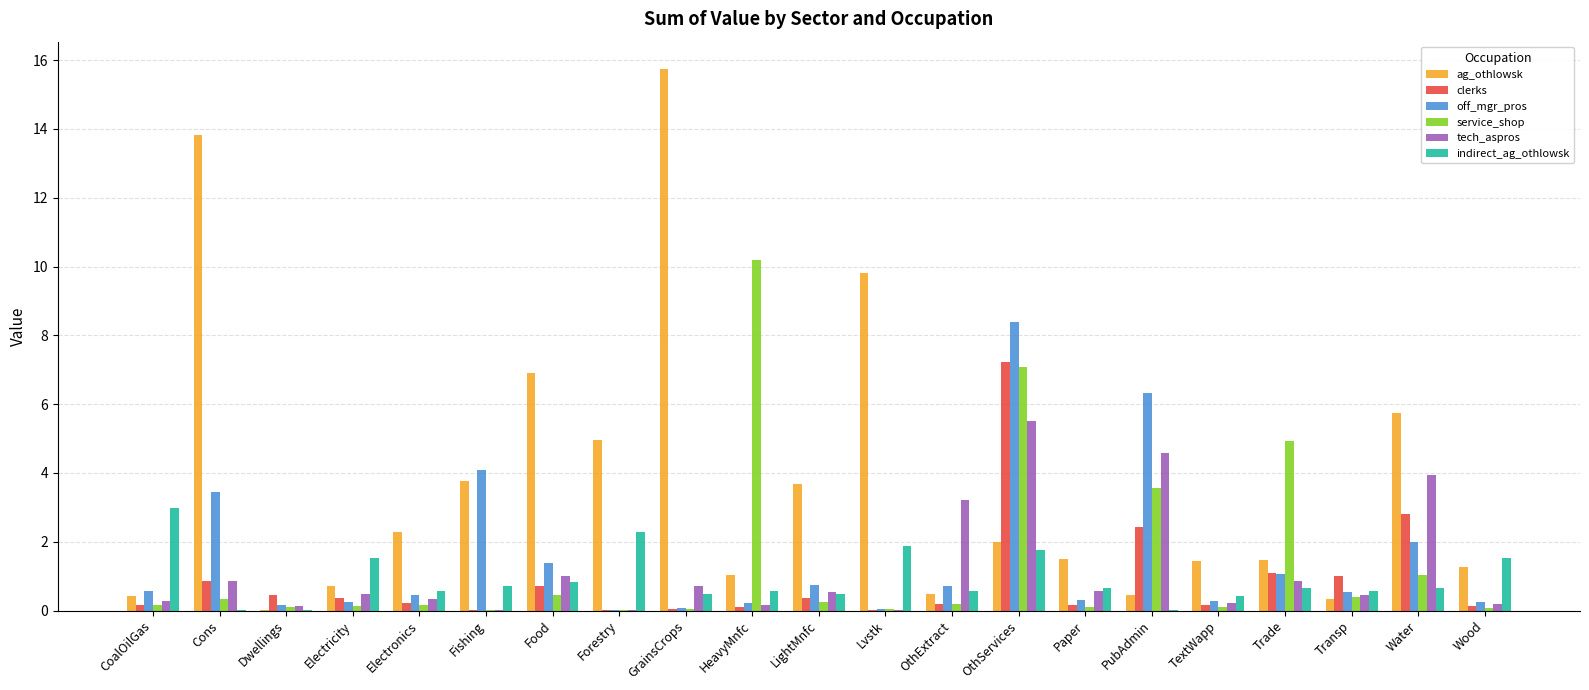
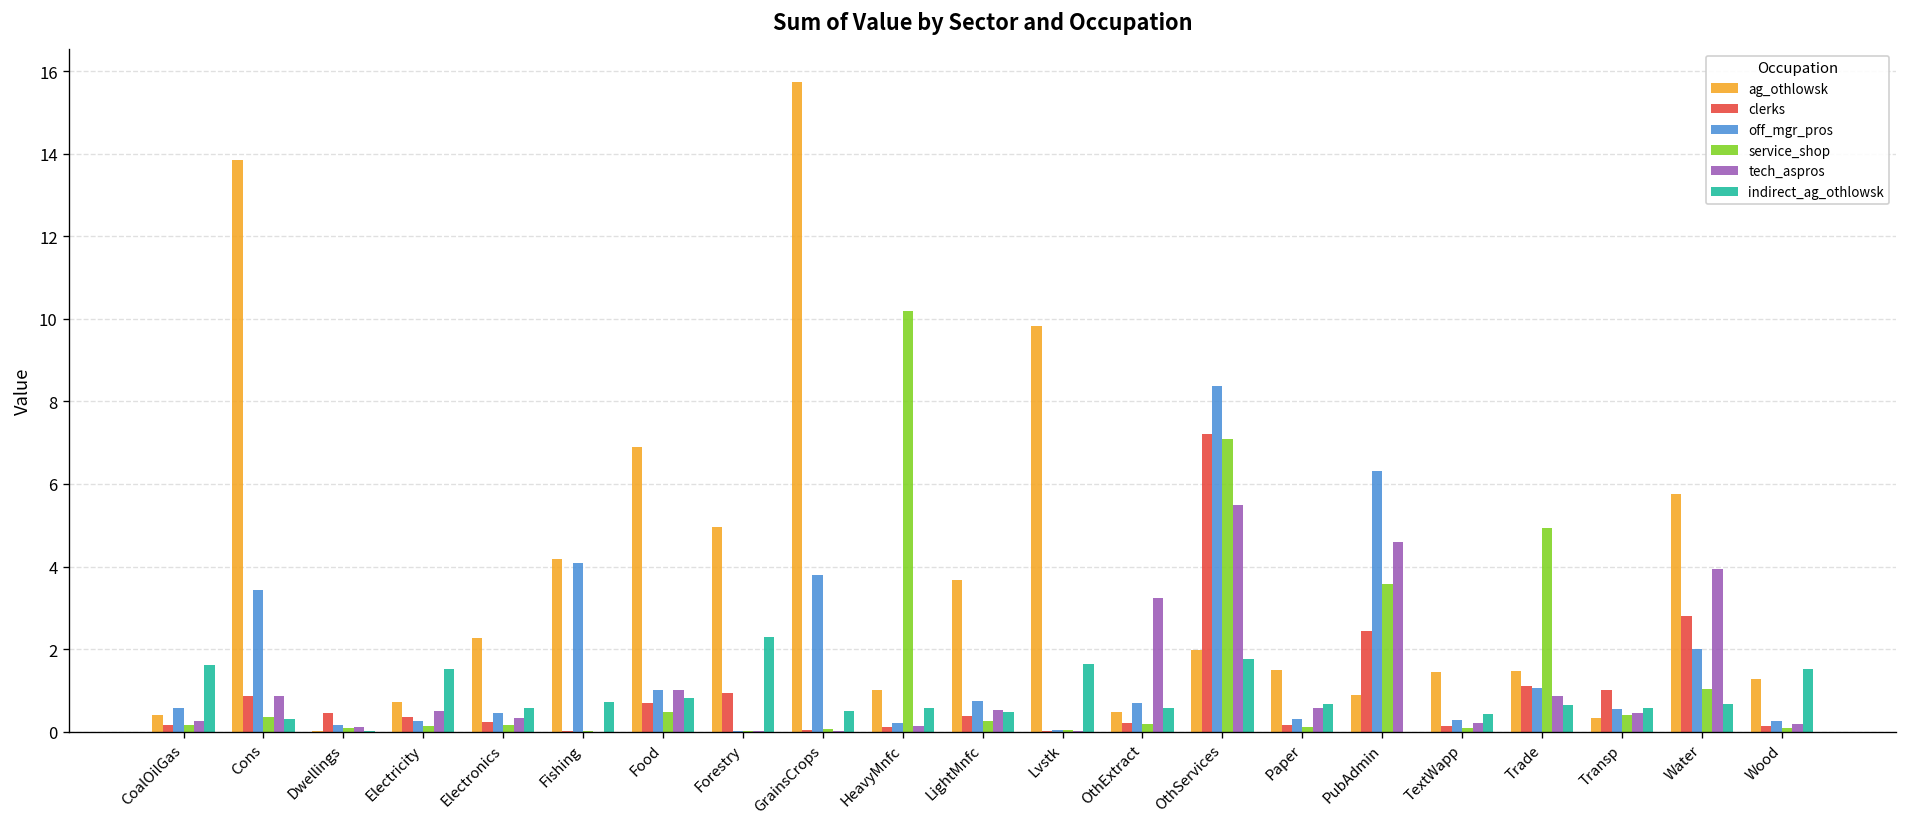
  {
    "ag_othlowsk": {
      "CoalOilGas": 0.4,
      "Cons": 13.8,
      "Electricity": 0.7,
      "Electronics": 2.3,
-     "Fishing": 3.8,
+     "Fishing": 4.2,
      "Food": 6.9,
      "Forestry": 5.0,
      "GrainsCrops": 15.7,
      "HeavyMnfc": 1.0,
      "LightMnfc": 3.7,
      "Lvstk": 9.8,
      "OthExtract": 0.5,
      "OthServices": 2.0,
      "Paper": 1.5,
-     "PubAdmin": 0.5,
+     "PubAdmin": 0.9,
      "TextWapp": 1.4,
      "Trade": 1.5,
      "Transp": 0.3,
      "Water": 5.8,
      "Wood": 1.3
    },
    "clerks": {
      "CoalOilGas": 0.2,
      "Cons": 0.9,
      "Dwellings": 0.5,
      "Electricity": 0.4,
      "Electronics": 0.2,
      "Food": 0.7,
-     "Forestry": 0.0,
+     "Forestry": 0.9,
      "HeavyMnfc": 0.1,
      "LightMnfc": 0.4,
      "OthExtract": 0.2,
      "OthServices": 7.2,
      "Paper": 0.2,
      "PubAdmin": 2.4,
      "TextWapp": 0.1,
      "Trade": 1.1,
      "Transp": 1.0,
      "Water": 2.8,
      "Wood": 0.1
    },
    "off_mgr_pros": {
      "CoalOilGas": 0.6,
      "Cons": 3.4,
      "Dwellings": 0.2,
      "Electricity": 0.3,
      "Electronics": 0.5,
      "Fishing": 4.1,
-     "Food": 1.4,
-     "GrainsCrops": 0.1,
+     "Food": 1.0,
+     "GrainsCrops": 3.8,
      "HeavyMnfc": 0.2,
      "LightMnfc": 0.7,
      "OthExtract": 0.7,
      "OthServices": 8.4,
      "Paper": 0.3,
      "PubAdmin": 6.3,
      "TextWapp": 0.3,
      "Trade": 1.1,
      "Transp": 0.5,
      "Water": 2.0,
      "Wood": 0.3
    },
    "service_shop": {
      "CoalOilGas": 0.2,
      "Cons": 0.3,
      "Dwellings": 0.1,
      "Electricity": 0.1,
      "Electronics": 0.2,
      "Food": 0.5,
      "HeavyMnfc": 10.2,
      "LightMnfc": 0.2,
      "OthExtract": 0.2,
      "OthServices": 7.1,
      "Paper": 0.1,
      "PubAdmin": 3.6,
      "TextWapp": 0.1,
      "Trade": 4.9,
      "Transp": 0.4,
      "Water": 1.0,
      "Wood": 0.1
    },
    "tech_aspros": {
      "CoalOilGas": 0.3,
      "Cons": 0.9,
      "Dwellings": 0.1,
      "Electricity": 0.5,
      "Electronics": 0.3,
      "Food": 1.0,
-     "GrainsCrops": 0.7,
+     "GrainsCrops": 0.0,
      "HeavyMnfc": 0.1,
      "LightMnfc": 0.5,
      "OthExtract": 3.2,
      "OthServices": 5.5,
      "Paper": 0.6,
      "PubAdmin": 4.6,
      "TextWapp": 0.2,
      "Trade": 0.9,
      "Transp": 0.5,
      "Water": 3.9,
      "Wood": 0.2
    },
    "indirect_ag_othlowsk": {
-     "CoalOilGas": 3.0,
-     "Cons": 0.0,
+     "CoalOilGas": 1.6,
+     "Cons": 0.3,
      "Electricity": 1.5,
      "Electronics": 0.6,
      "Fishing": 0.7,
      "Food": 0.8,
      "Forestry": 2.3,
      "GrainsCrops": 0.5,
      "HeavyMnfc": 0.6,
      "LightMnfc": 0.5,
-     "Lvstk": 1.9,
+     "Lvstk": 1.6,
      "OthExtract": 0.6,
      "OthServices": 1.8,
      "Paper": 0.7,
      "TextWapp": 0.4,
      "Trade": 0.6,
      "Transp": 0.6,
      "Water": 0.7,
      "Wood": 1.5
    }
  }
